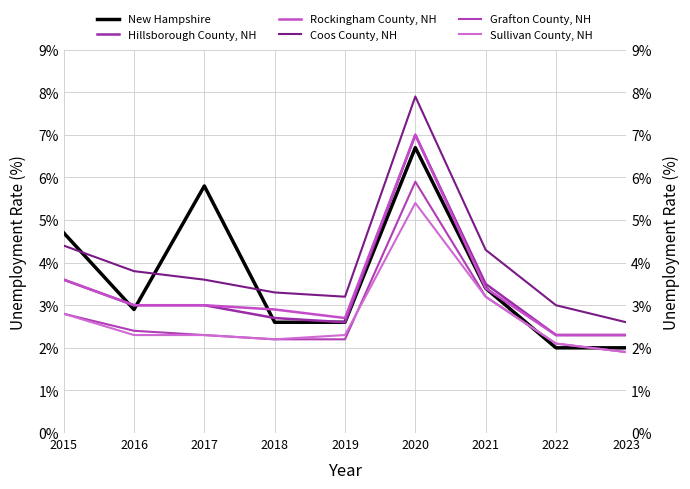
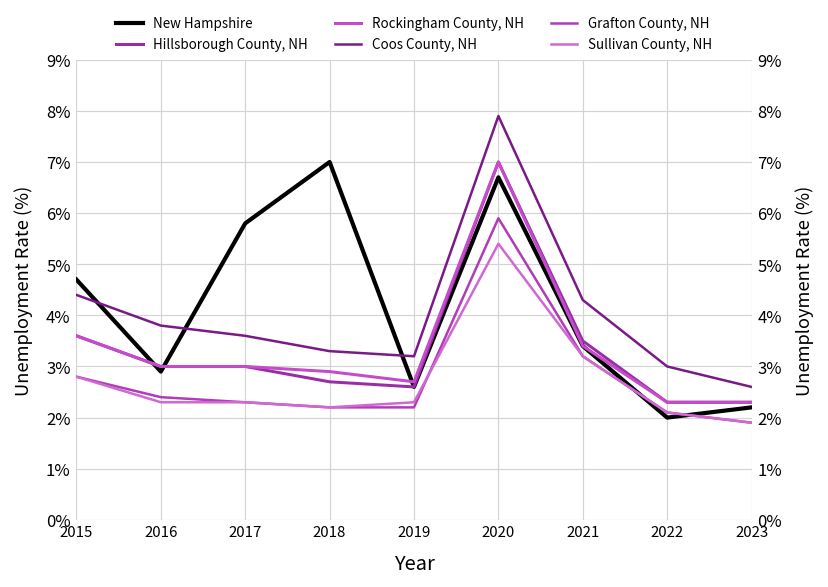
  {
    "New Hampshire": {
      "2015": "4.7%",
      "2016": "2.9%",
      "2017": "5.8%",
-     "2018": "2.6%",
+     "2018": "7.0%",
      "2020": "6.7%",
      "2022": "2.0%",
-     "2023": "2.0%"
+     "2023": "2.2%"
    }
  }
